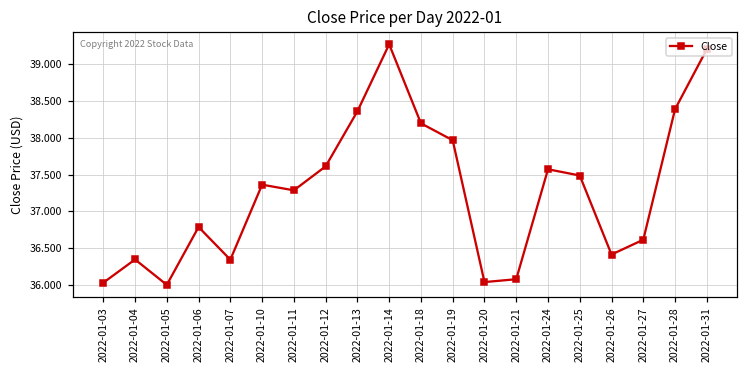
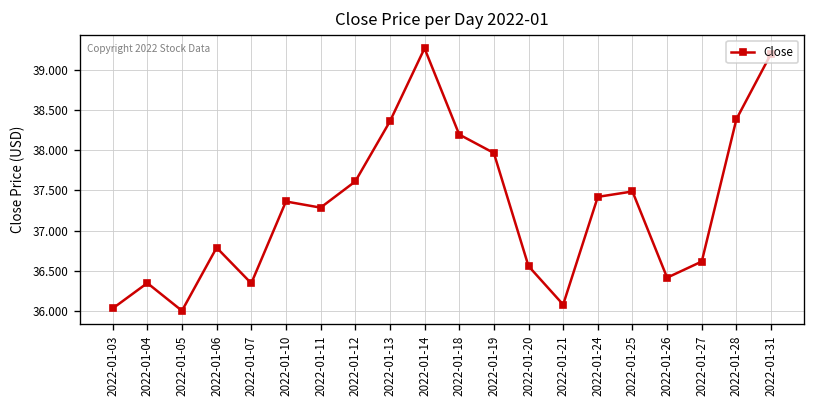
  {
    "2022-01-03": 36.0,
    "2022-01-04": 36.3,
    "2022-01-05": 36.0,
    "2022-01-06": 36.8,
    "2022-01-07": 36.3,
    "2022-01-10": 37.4,
    "2022-01-11": 37.3,
    "2022-01-12": 37.6,
    "2022-01-13": 38.4,
    "2022-01-14": 39.3,
    "2022-01-18": 38.2,
    "2022-01-19": 38.0,
-   "2022-01-20": 36.0,
+   "2022-01-20": 36.6,
    "2022-01-21": 36.1,
-   "2022-01-24": 37.6,
+   "2022-01-24": 37.4,
    "2022-01-25": 37.5,
    "2022-01-26": 36.4,
    "2022-01-27": 36.6,
    "2022-01-28": 38.4
  }
